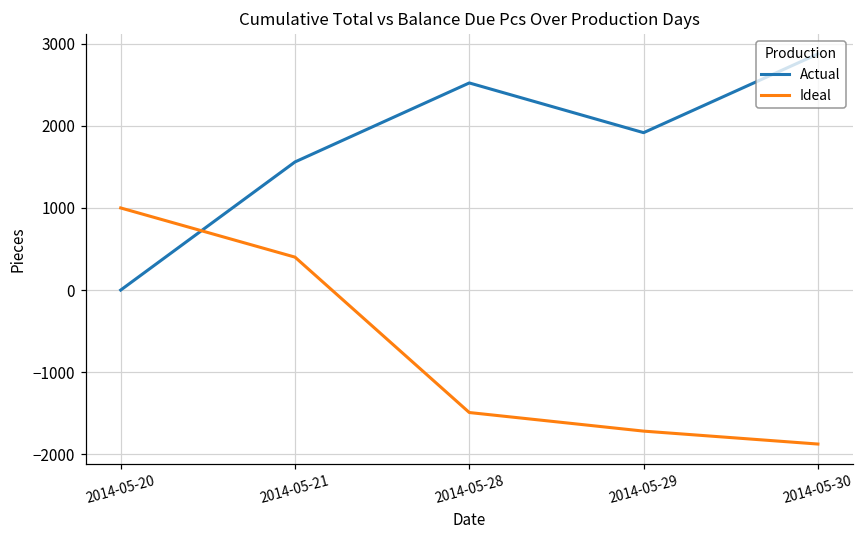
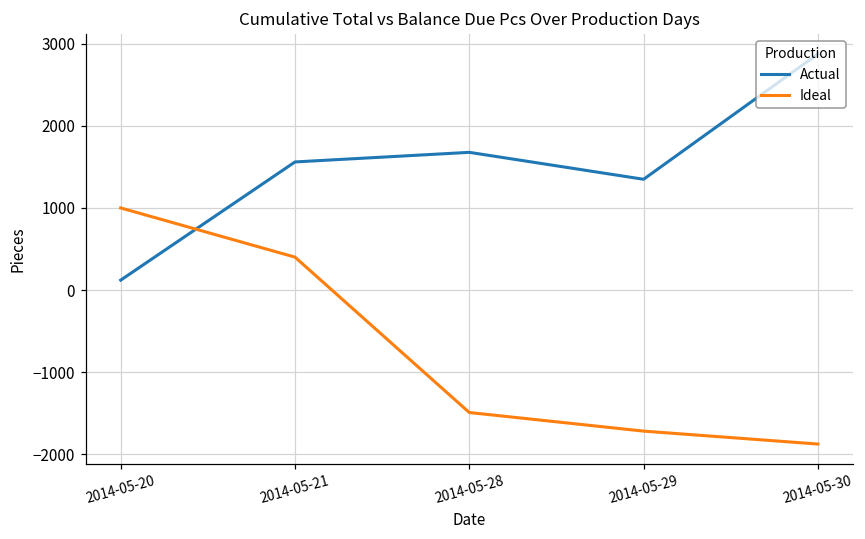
  {
    "Actual": {
-     "2014-05-20": 0,
+     "2014-05-20": 100,
      "2014-05-21": 1600,
-     "2014-05-28": 2500,
-     "2014-05-29": 1900
+     "2014-05-28": 1700,
+     "2014-05-29": 1300
    },
    "Ideal": {
      "2014-05-20": 1000,
      "2014-05-21": 400,
      "2014-05-28": -1500,
      "2014-05-29": -1700,
      "2014-05-30": -1900
    }
  }
